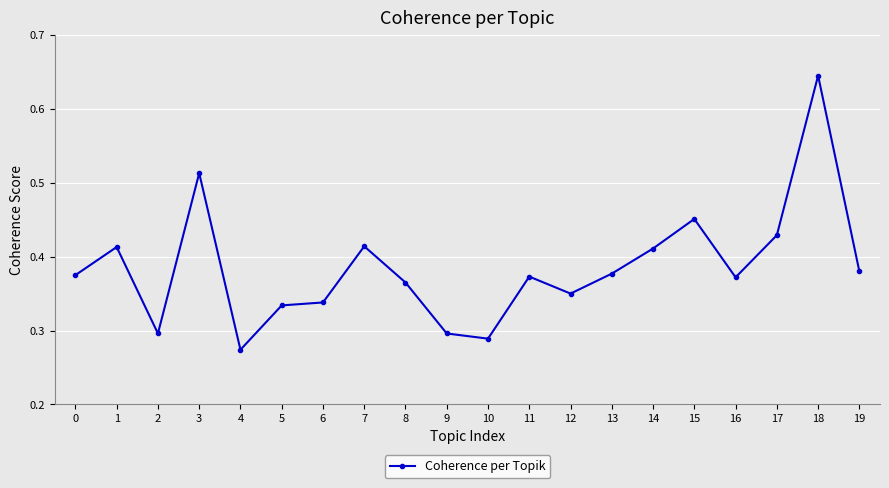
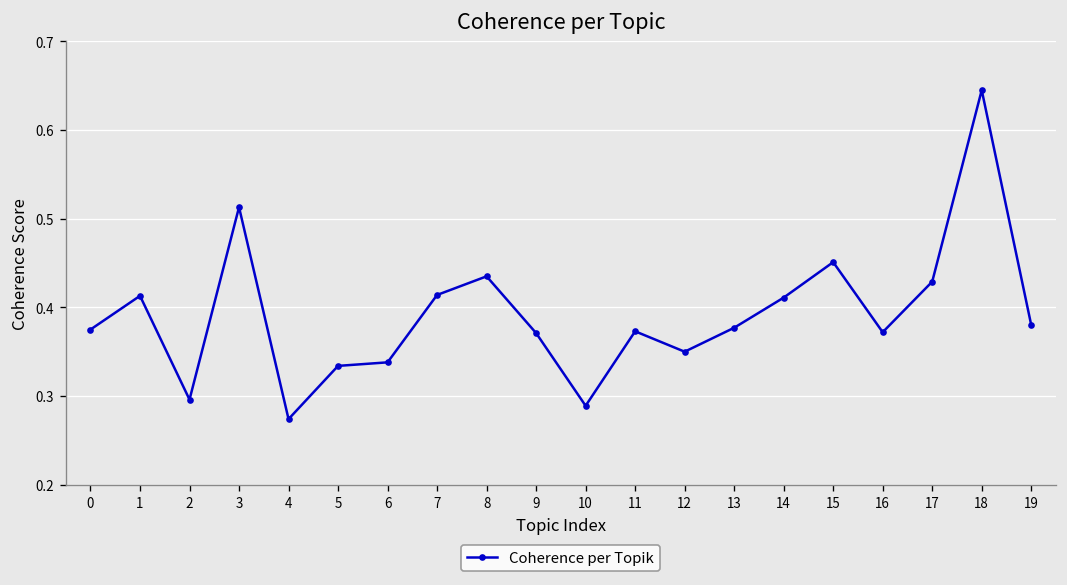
  {
    "0": 0.38,
    "1": 0.41,
    "2": 0.30,
    "3": 0.51,
    "4": 0.27,
    "5": 0.33,
    "6": 0.34,
    "7": 0.41,
-   "8": 0.37,
-   "9": 0.30,
+   "8": 0.44,
+   "9": 0.37,
    "10": 0.29,
    "11": 0.37,
    "12": 0.35,
    "13": 0.38,
    "14": 0.41,
    "15": 0.45,
    "16": 0.37,
    "17": 0.43,
    "18": 0.65,
    "19": 0.38
  }
